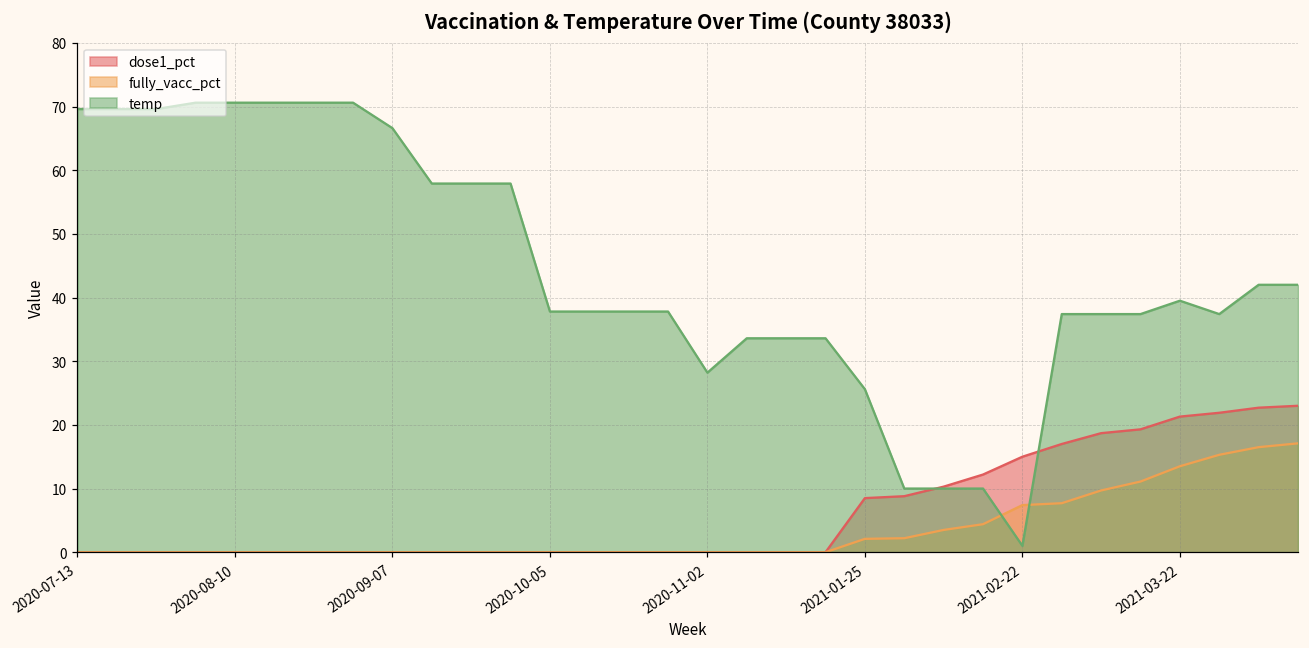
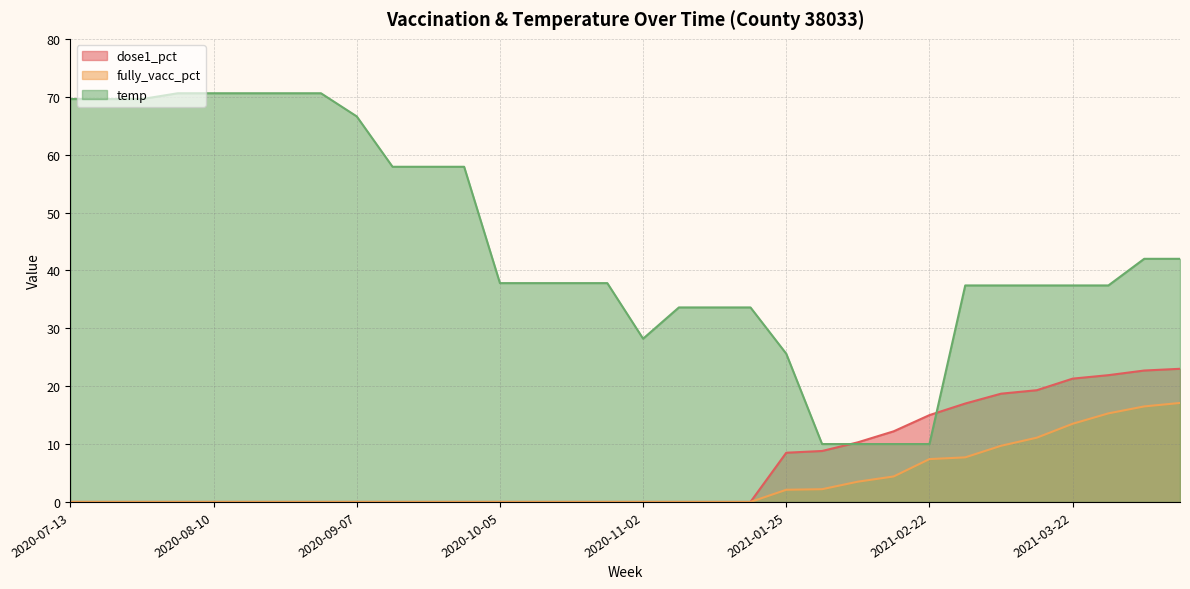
  {
    "temp": {
      "2020-07-13": 70,
      "2020-08-10": 71,
      "2020-09-07": 67,
      "2020-10-05": 38,
      "2020-11-02": 28,
      "2021-01-25": 26,
-     "2021-02-22": 1,
-     "2021-03-22": 40
+     "2021-02-22": 10,
+     "2021-03-22": 37
    }
  }
